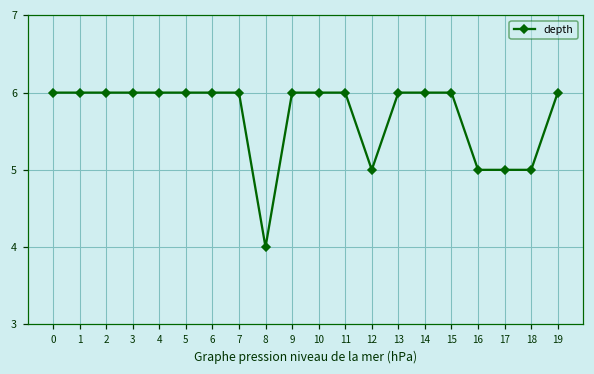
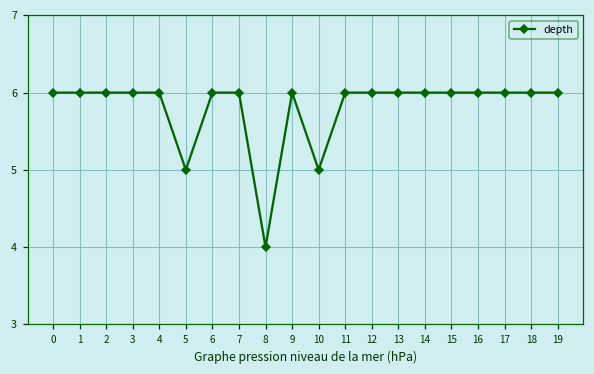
  {
    "0": 6,
    "1": 6,
    "2": 6,
    "3": 6,
    "4": 6,
-   "5": 6,
+   "5": 5,
    "6": 6,
    "7": 6,
    "8": 4,
    "9": 6,
-   "10": 6,
+   "10": 5,
    "11": 6,
-   "12": 5,
+   "12": 6,
    "13": 6,
    "14": 6,
    "15": 6,
-   "16": 5,
-   "17": 5,
-   "18": 5,
+   "16": 6,
+   "17": 6,
+   "18": 6,
    "19": 6
  }
